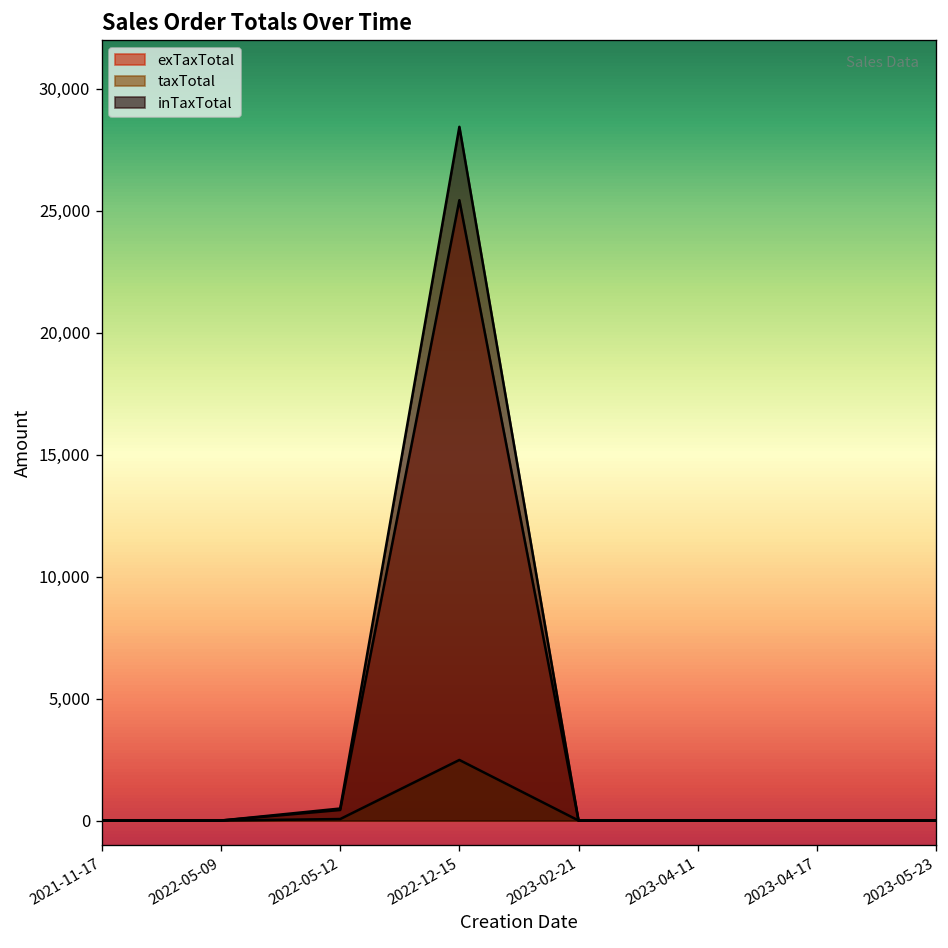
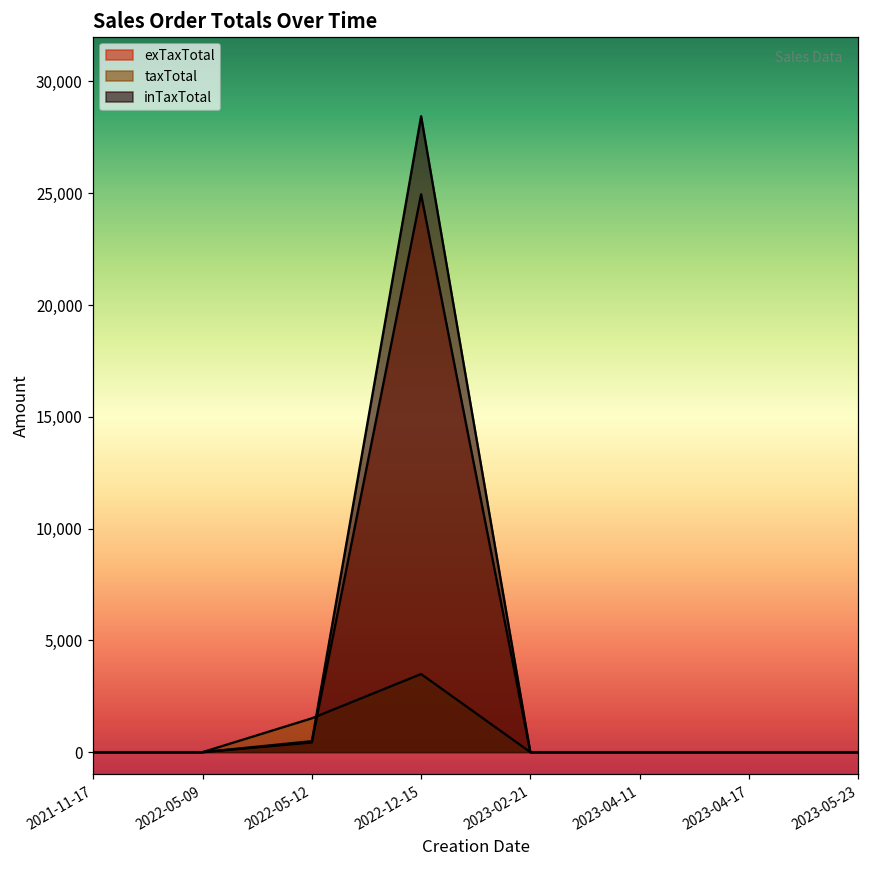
  {
    "exTaxTotal": {
-     "2022-12-15": "25,400"
+     "2022-12-15": "24,900"
    },
    "taxTotal": {
-     "2022-05-12": "100",
-     "2022-12-15": "2,500"
+     "2022-05-12": "1,500",
+     "2022-12-15": "3,500"
    },
    "inTaxTotal": {
      "2022-12-15": "28,400"
    }
  }
